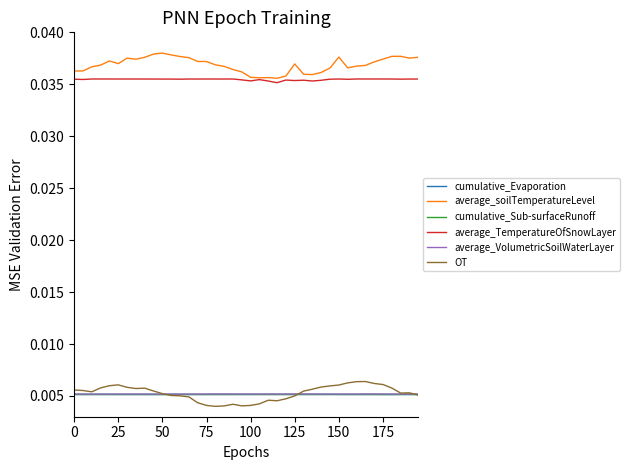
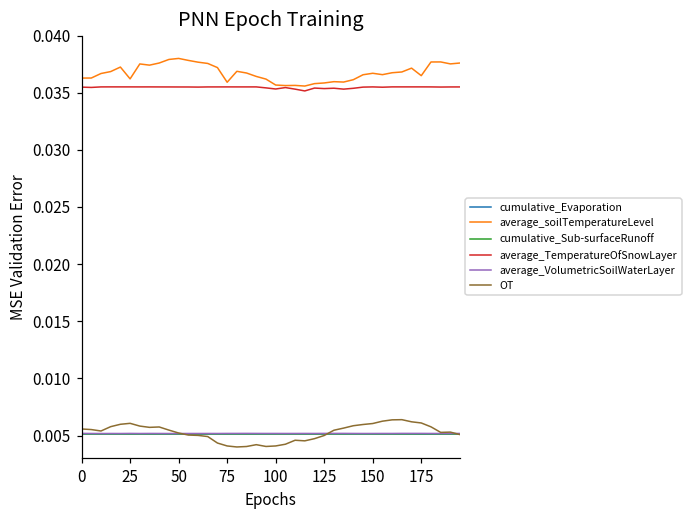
  {
    "average_soilTemperatureLevel": {
      "0": 0.0363,
-     "25": 0.0370,
+     "25": 0.0362,
      "50": 0.0380,
-     "75": 0.0372,
+     "75": 0.0359,
      "100": 0.0357,
-     "125": 0.0370,
-     "150": 0.0376,
-     "175": 0.0374
+     "125": 0.0359,
+     "150": 0.0367,
+     "175": 0.0365
    },
    "average_TemperatureOfSnowLayer": {
      "0": 0.0355,
      "25": 0.0355,
      "50": 0.0355,
      "75": 0.0355,
      "100": 0.0353,
      "125": 0.0354,
      "150": 0.0355,
      "175": 0.0355
    },
    "OT": {
      "0": 0.0056,
      "25": 0.0061,
      "75": 0.0041,
      "100": 0.0041,
      "150": 0.0061,
      "175": 0.0061
    }
  }
